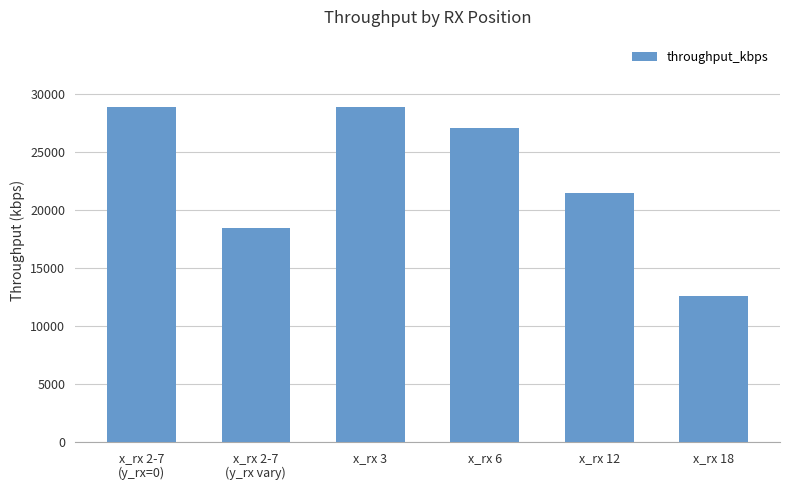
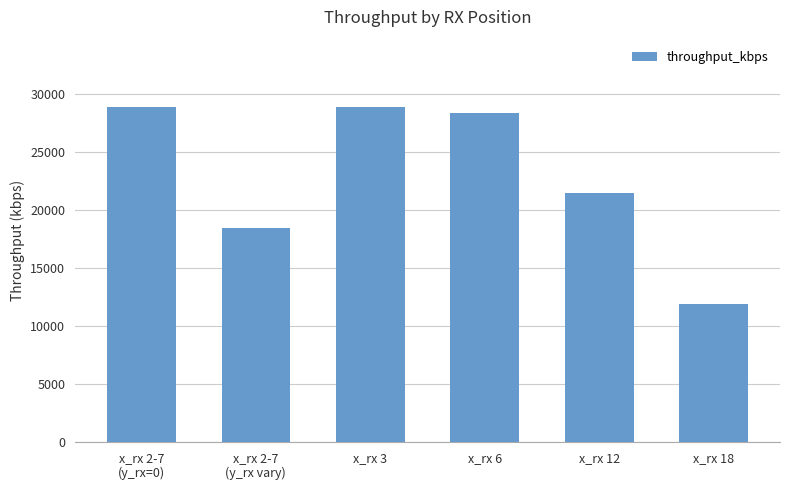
  {
    "x_rx 2-7 (y_rx=0)": 28900,
    "x_rx 2-7 (y_rx vary)": 18400,
    "x_rx 3": 28800,
-   "x_rx 6": 27000,
+   "x_rx 6": 28300,
    "x_rx 12": 21400,
-   "x_rx 18": 12600
+   "x_rx 18": 11900
  }
